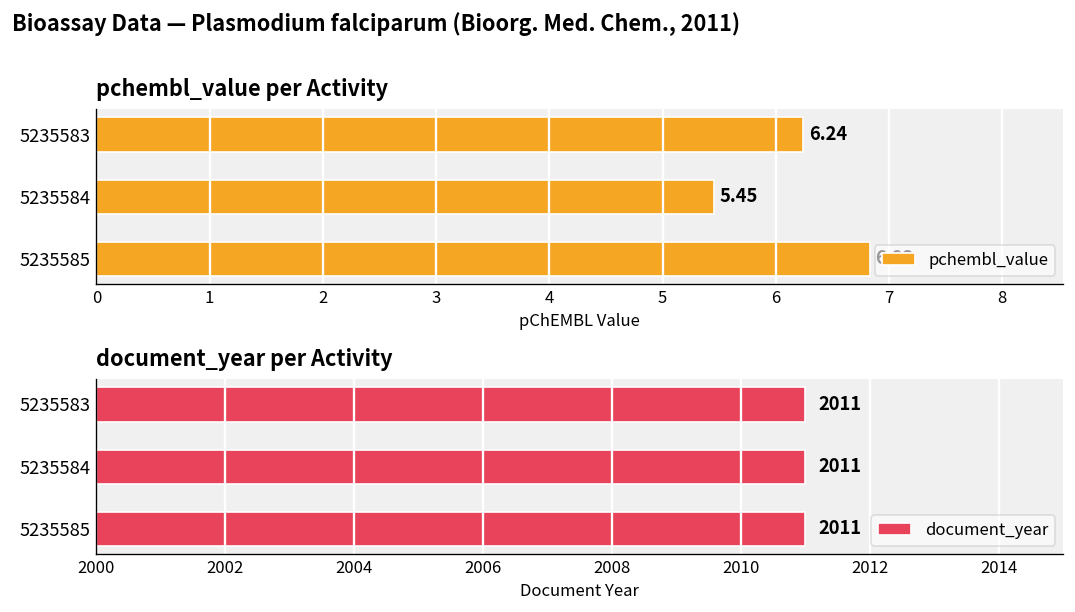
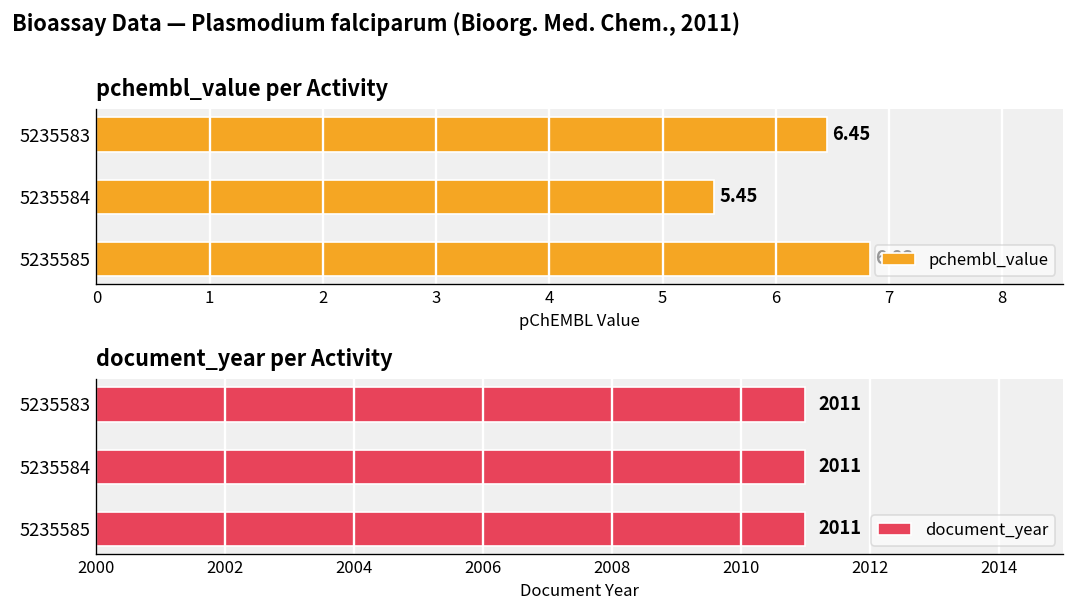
  {
    "pchembl_value per Activity": {
-     "5235583": 6.24,
+     "5235583": 6.45,
      "5235584": 5.45
    },
    "document_year per Activity": {
      "5235583": 2011,
      "5235584": 2011,
      "5235585": 2011
    }
  }
